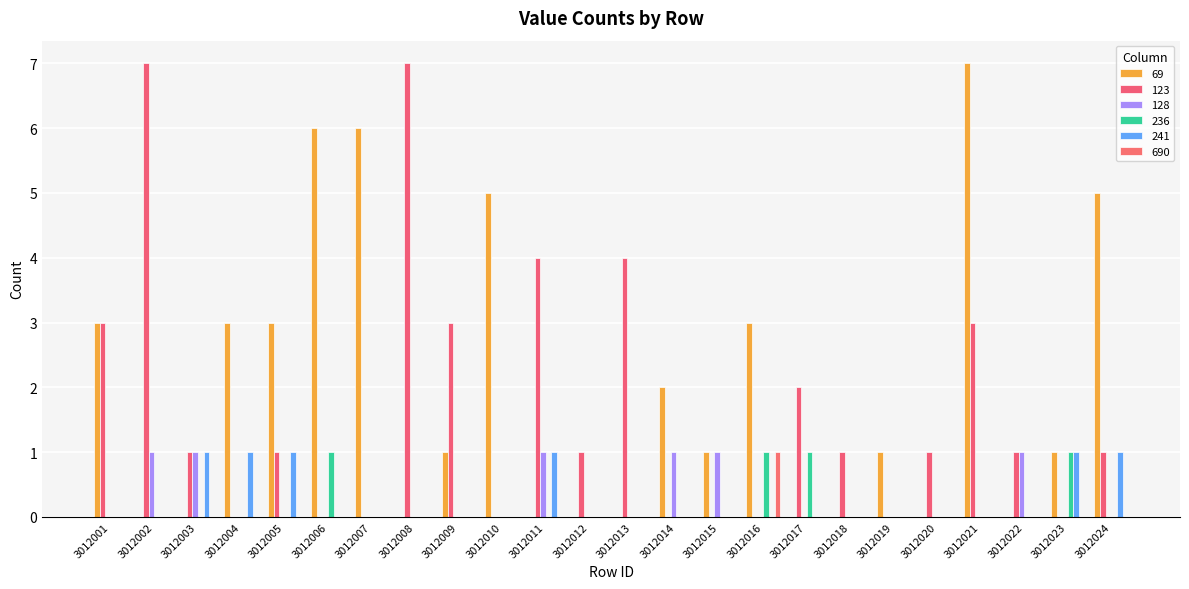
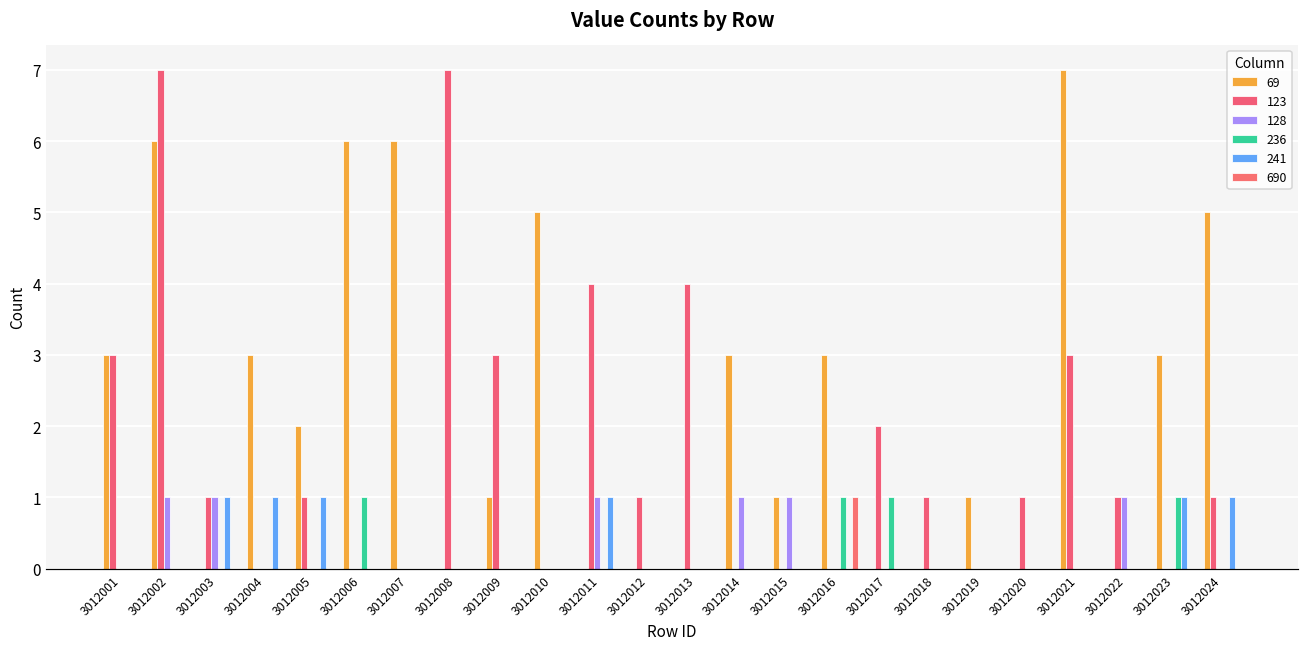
  {
    "69": {
      "3012001": 3,
-     "3012002": 0,
+     "3012002": 6,
      "3012003": 0,
      "3012004": 3,
-     "3012005": 3,
+     "3012005": 2,
      "3012006": 6,
      "3012007": 6,
      "3012008": 0,
      "3012009": 1,
      "3012010": 5,
      "3012011": 0,
      "3012012": 0,
      "3012013": 0,
-     "3012014": 2,
+     "3012014": 3,
      "3012015": 1,
      "3012016": 3,
      "3012017": 0,
      "3012018": 0,
      "3012019": 1,
      "3012020": 0,
      "3012021": 7,
      "3012022": 0,
-     "3012023": 1,
+     "3012023": 3,
      "3012024": 5
    },
    "128": {
      "3012001": 0,
      "3012002": 1,
      "3012003": 1,
      "3012004": 0,
      "3012005": 0,
      "3012006": 0,
      "3012007": 0,
      "3012008": 0,
      "3012009": 0,
      "3012010": 0,
      "3012011": 1,
      "3012012": 0,
      "3012013": 0,
      "3012014": 1,
      "3012015": 1,
      "3012016": 0,
      "3012017": 0,
      "3012018": 0,
      "3012019": 0,
      "3012020": 0,
      "3012021": 0,
      "3012022": 1,
      "3012023": 0,
      "3012024": 0
    },
    "236": {
      "3012001": 0,
      "3012002": 0,
      "3012003": 0,
      "3012004": 0,
      "3012005": 0,
      "3012006": 1,
      "3012007": 0,
      "3012008": 0,
      "3012009": 0,
      "3012010": 0,
      "3012011": 0,
      "3012012": 0,
      "3012013": 0,
      "3012014": 0,
      "3012015": 0,
      "3012016": 1,
      "3012017": 1,
      "3012018": 0,
      "3012019": 0,
      "3012020": 0,
      "3012021": 0,
      "3012022": 0,
      "3012023": 1,
      "3012024": 0
    },
    "241": {
      "3012001": 0,
      "3012002": 0,
      "3012003": 1,
      "3012004": 1,
      "3012005": 1,
      "3012006": 0,
      "3012007": 0,
      "3012008": 0,
      "3012009": 0,
      "3012010": 0,
      "3012011": 1,
      "3012012": 0,
      "3012013": 0,
      "3012014": 0,
      "3012015": 0,
      "3012016": 0,
      "3012017": 0,
      "3012018": 0,
      "3012019": 0,
      "3012020": 0,
      "3012021": 0,
      "3012022": 0,
      "3012023": 1,
      "3012024": 1
    }
  }
